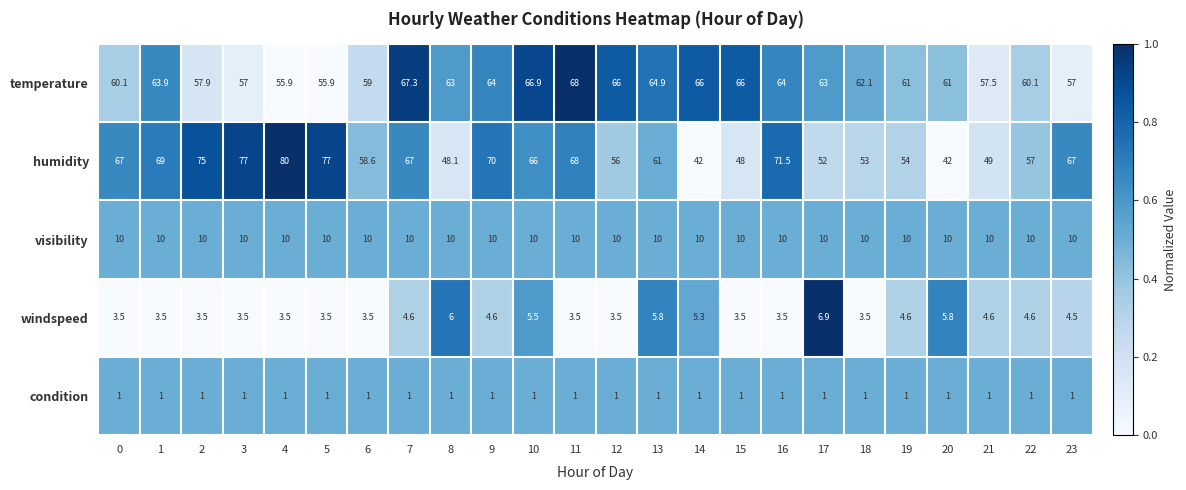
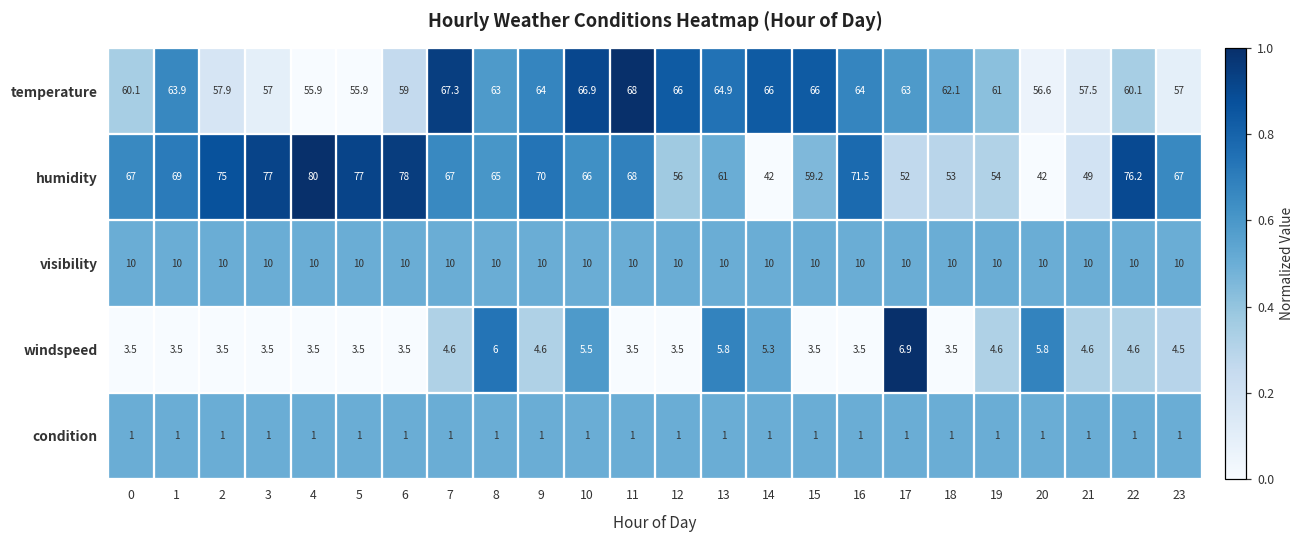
  {
    "temperature": {
      "0": 60.1,
      "1": 63.9,
      "2": 57.9,
      "3": 57,
      "4": 55.9,
      "5": 55.9,
      "6": 59,
      "7": 67.3,
      "8": 63,
      "9": 64,
      "10": 66.9,
      "11": 68,
      "12": 66,
      "13": 64.9,
      "14": 66,
      "15": 66,
      "16": 64,
      "17": 63,
      "18": 62.1,
      "19": 61,
-     "20": 61,
+     "20": 56.6,
      "21": 57.5,
      "22": 60.1,
      "23": 57
    },
    "humidity": {
      "0": 67,
      "1": 69,
      "2": 75,
      "3": 77,
      "4": 80,
      "5": 77,
-     "6": 58.6,
+     "6": 78,
      "7": 67,
-     "8": 48.1,
+     "8": 65,
      "9": 70,
      "10": 66,
      "11": 68,
      "12": 56,
      "13": 61,
      "14": 42,
-     "15": 48,
+     "15": 59.2,
      "16": 71.5,
      "17": 52,
      "18": 53,
      "19": 54,
      "20": 42,
      "21": 49,
-     "22": 57,
+     "22": 76.2,
      "23": 67
    },
    "visibility": {
      "0": 10,
      "1": 10,
      "2": 10,
      "3": 10,
      "4": 10,
      "5": 10,
      "6": 10,
      "7": 10,
      "8": 10,
      "9": 10,
      "10": 10,
      "11": 10,
      "12": 10,
      "13": 10,
      "14": 10,
      "15": 10,
      "16": 10,
      "17": 10,
      "18": 10,
      "19": 10,
      "20": 10,
      "21": 10,
      "22": 10,
      "23": 10
    },
    "windspeed": {
      "0": 3.5,
      "1": 3.5,
      "2": 3.5,
      "3": 3.5,
      "4": 3.5,
      "5": 3.5,
      "6": 3.5,
      "7": 4.6,
      "8": 6,
      "9": 4.6,
      "10": 5.5,
      "11": 3.5,
      "12": 3.5,
      "13": 5.8,
      "14": 5.3,
      "15": 3.5,
      "16": 3.5,
      "17": 6.9,
      "18": 3.5,
      "19": 4.6,
      "20": 5.8,
      "21": 4.6,
      "22": 4.6,
      "23": 4.5
    },
    "condition": {
      "0": 1,
      "1": 1,
      "2": 1,
      "3": 1,
      "4": 1,
      "5": 1,
      "6": 1,
      "7": 1,
      "8": 1,
      "9": 1,
      "10": 1,
      "11": 1,
      "12": 1,
      "13": 1,
      "14": 1,
      "15": 1,
      "16": 1,
      "17": 1,
      "18": 1,
      "19": 1,
      "20": 1,
      "21": 1,
      "22": 1,
      "23": 1
    }
  }
